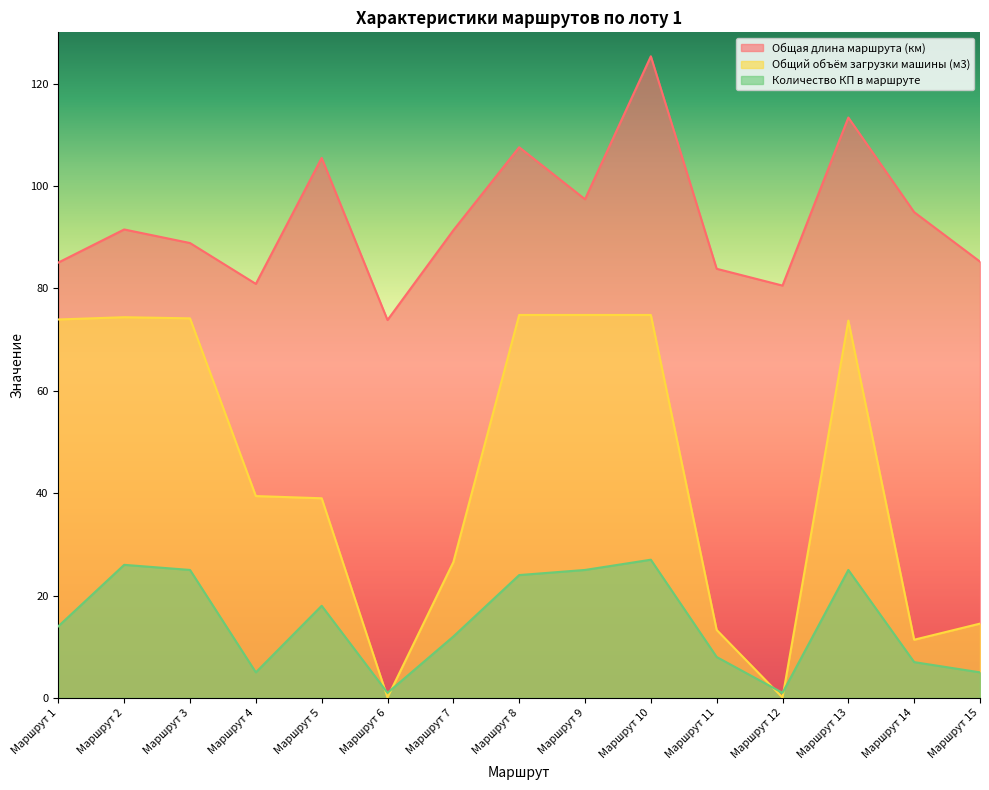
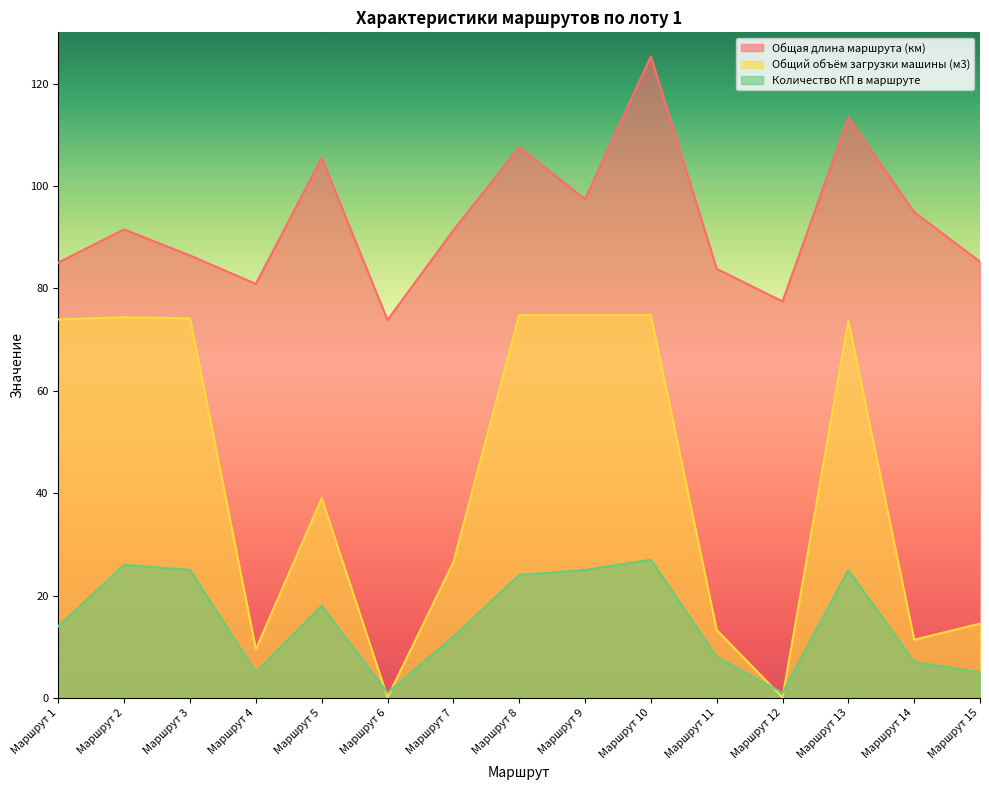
  {
    "Общая длина маршрута (км)": {
      "Маршрут 1": 85,
      "Маршрут 2": 92,
-     "Маршрут 3": 89,
+     "Маршрут 3": 86,
      "Маршрут 4": 81,
      "Маршрут 5": 105,
      "Маршрут 6": 74,
      "Маршрут 7": 91,
      "Маршрут 8": 108,
      "Маршрут 9": 97,
      "Маршрут 10": 125,
      "Маршрут 11": 84,
-     "Маршрут 12": 81,
+     "Маршрут 12": 77,
      "Маршрут 13": 113,
      "Маршрут 14": 95,
      "Маршрут 15": 85
    },
    "Общий объём загрузки машины (м3)": {
      "Маршрут 1": 74,
      "Маршрут 2": 74,
      "Маршрут 3": 74,
-     "Маршрут 4": 39,
+     "Маршрут 4": 10,
      "Маршрут 5": 39,
      "Маршрут 6": 0,
      "Маршрут 7": 27,
      "Маршрут 8": 75,
      "Маршрут 9": 75,
      "Маршрут 10": 75,
      "Маршрут 11": 13,
      "Маршрут 12": 0,
      "Маршрут 13": 74,
      "Маршрут 14": 11,
      "Маршрут 15": 15
    },
    "Количество КП в маршруте": {
      "Маршрут 1": 14,
      "Маршрут 2": 26,
      "Маршрут 3": 25,
      "Маршрут 4": 5,
      "Маршрут 5": 18,
      "Маршрут 6": 1,
      "Маршрут 7": 12,
      "Маршрут 8": 24,
      "Маршрут 9": 25,
      "Маршрут 10": 27,
      "Маршрут 11": 8,
      "Маршрут 12": 1,
      "Маршрут 13": 25,
      "Маршрут 14": 7,
      "Маршрут 15": 5
    }
  }
